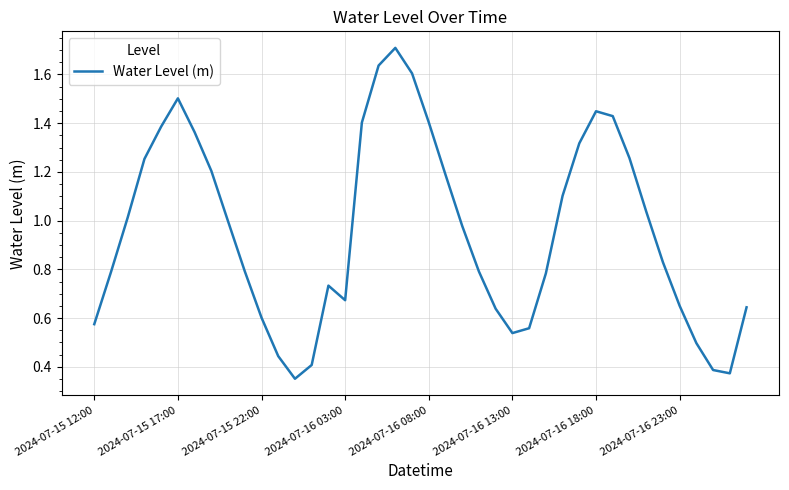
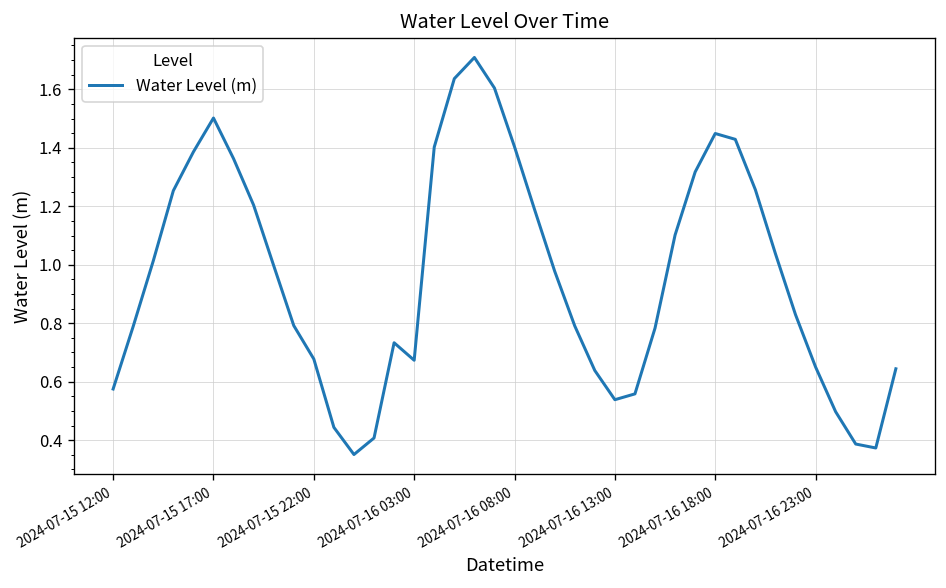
  {
    "2024-07-15 12:00": 0.57,
    "2024-07-15 17:00": 1.50,
-   "2024-07-15 22:00": 0.60,
+   "2024-07-15 22:00": 0.68,
    "2024-07-16 03:00": 0.67,
    "2024-07-16 08:00": 1.40,
    "2024-07-16 13:00": 0.54,
    "2024-07-16 18:00": 1.45,
    "2024-07-16 23:00": 0.65
  }
